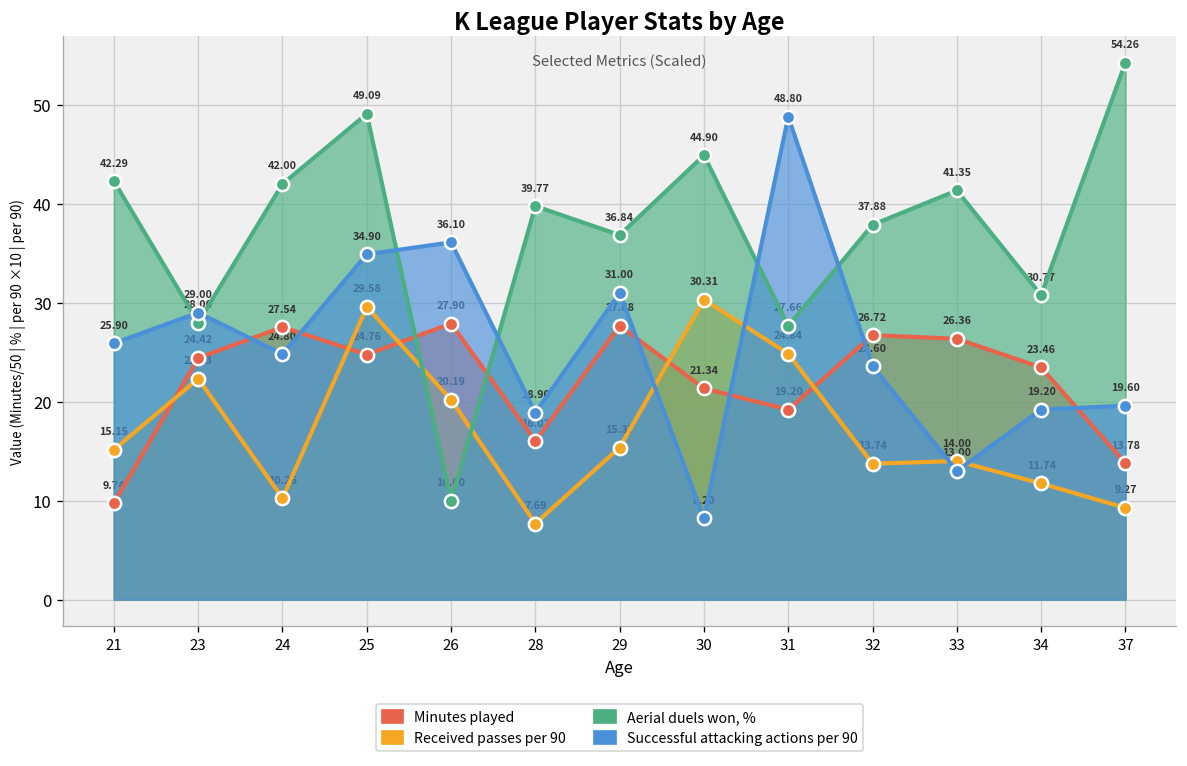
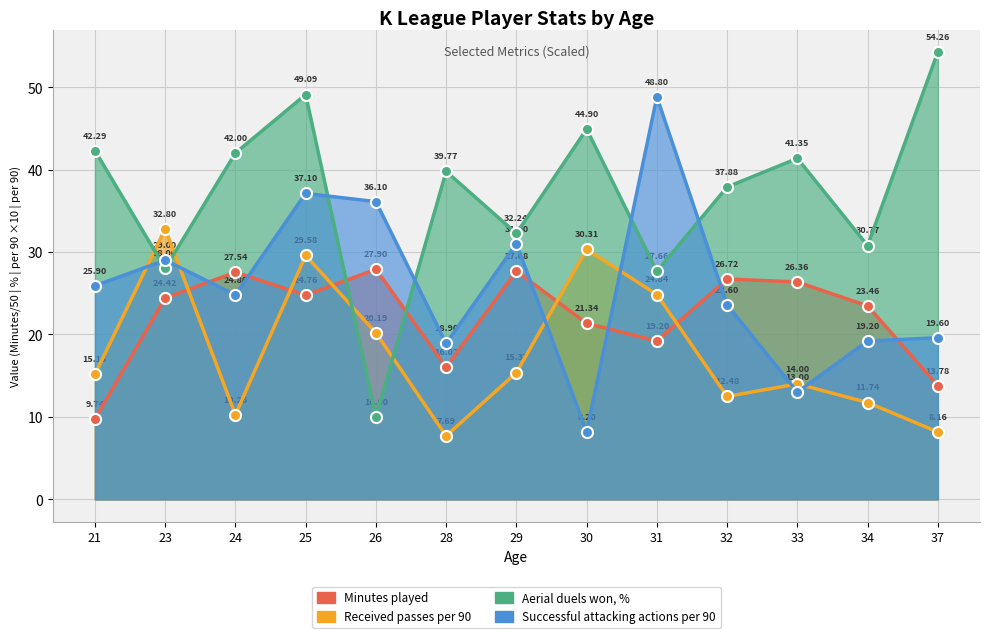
  {
    "Minutes played": {
      "21": 9.74,
      "23": 24.42,
      "24": 27.54,
      "25": 24.76,
      "26": 27.90,
      "28": 16.02,
      "29": 27.68,
      "30": 21.34,
      "31": 19.20,
      "32": 26.72,
      "33": 26.36,
      "34": 23.46,
      "37": 13.78
    },
    "Received passes per 90": {
      "21": 15.15,
-     "23": 22.33,
+     "23": 32.80,
      "24": 10.26,
      "25": 29.58,
      "26": 20.19,
      "28": 7.69,
      "29": 15.37,
      "30": 30.31,
      "31": 24.84,
-     "32": 13.74,
+     "32": 12.48,
      "33": 14.00,
      "34": 11.74,
-     "37": 9.27
+     "37": 8.16
    },
    "Aerial duels won, %": {
      "21": 42.29,
      "23": 28.00,
      "24": 42.00,
      "25": 49.09,
      "26": 10.00,
      "28": 39.77,
-     "29": 36.84,
+     "29": 32.24,
      "30": 44.90,
      "31": 27.66,
      "32": 37.88,
      "33": 41.35,
      "34": 30.77,
      "37": 54.26
    },
    "Successful attacking actions per 90": {
      "21": 25.90,
      "23": 29.00,
      "24": 24.80,
-     "25": 34.90,
+     "25": 37.10,
      "26": 36.10,
      "28": 18.90,
      "29": 31.00,
      "30": 8.20,
      "31": 48.80,
      "32": 23.60,
      "33": 13.00,
      "34": 19.20,
      "37": 19.60
    }
  }
